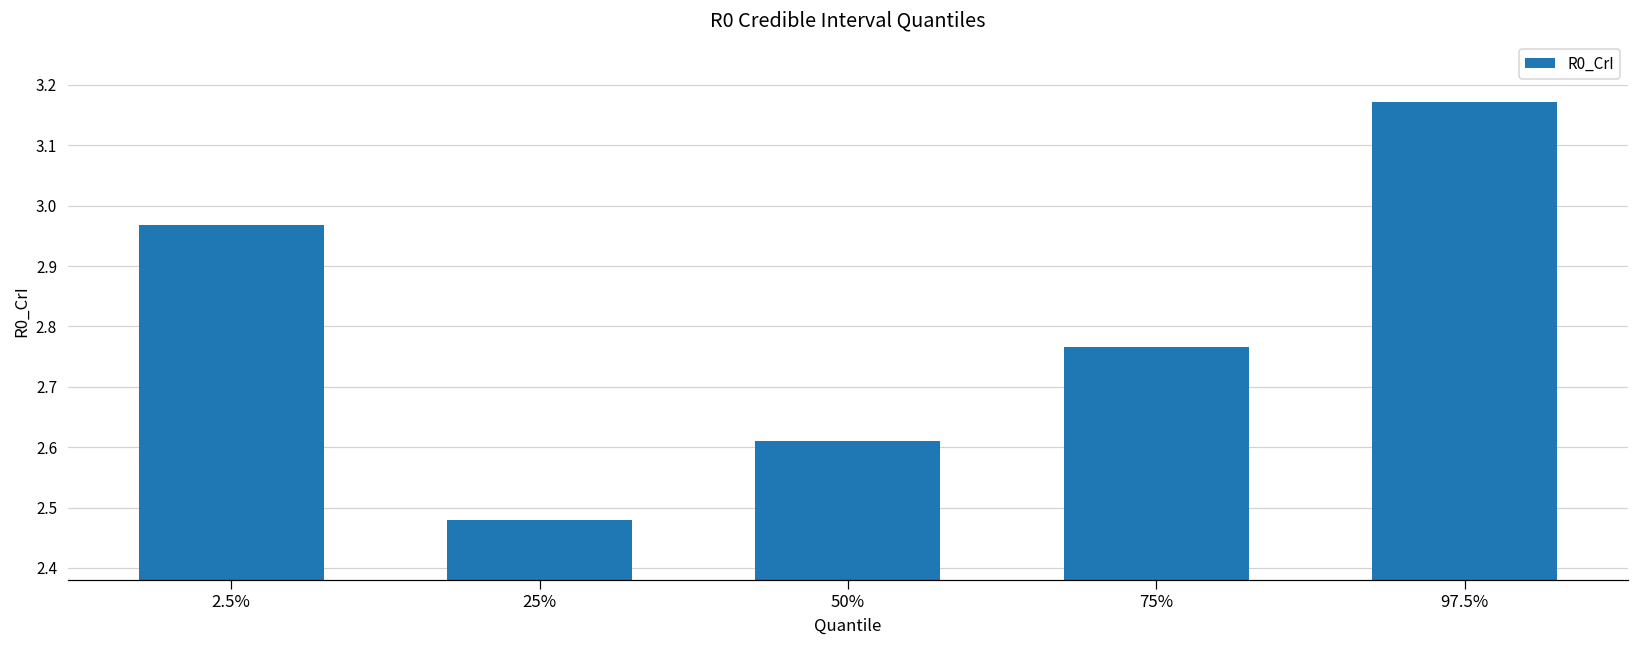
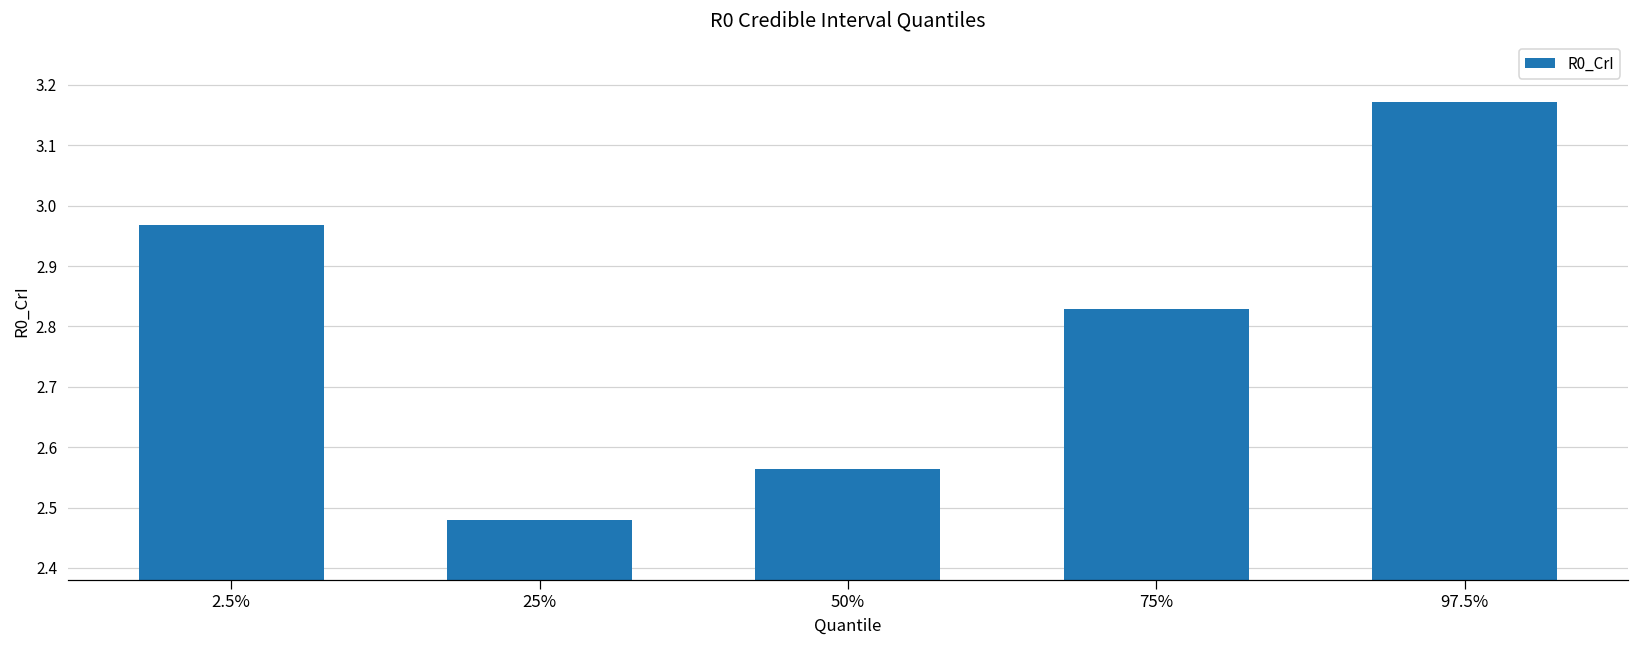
  {
    "2.5%": 2.97,
    "25%": 2.48,
-   "50%": 2.61,
-   "75%": 2.77,
+   "50%": 2.56,
+   "75%": 2.83,
    "97.5%": 3.17
  }
